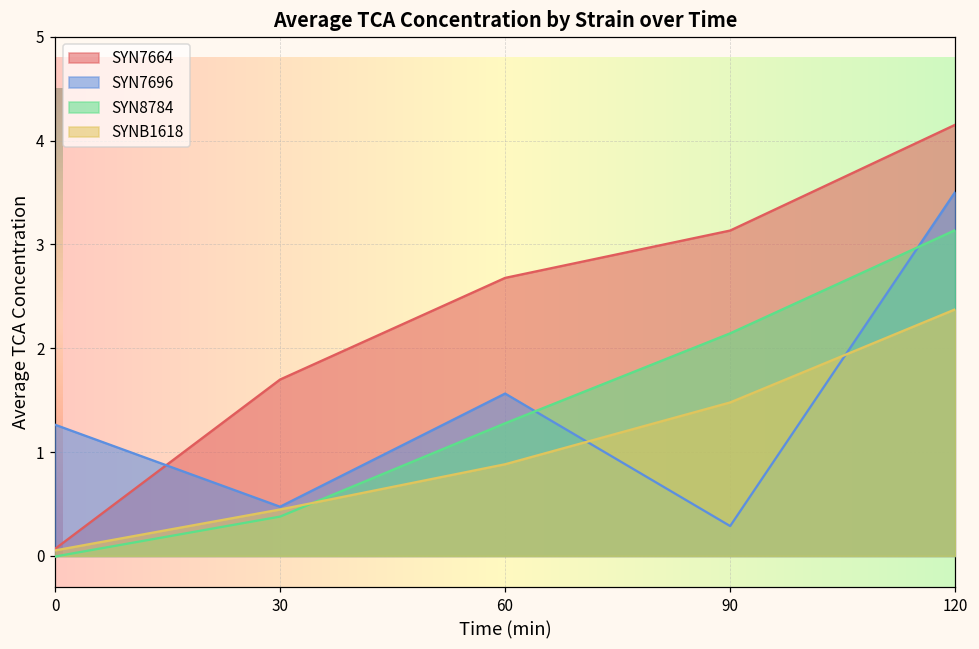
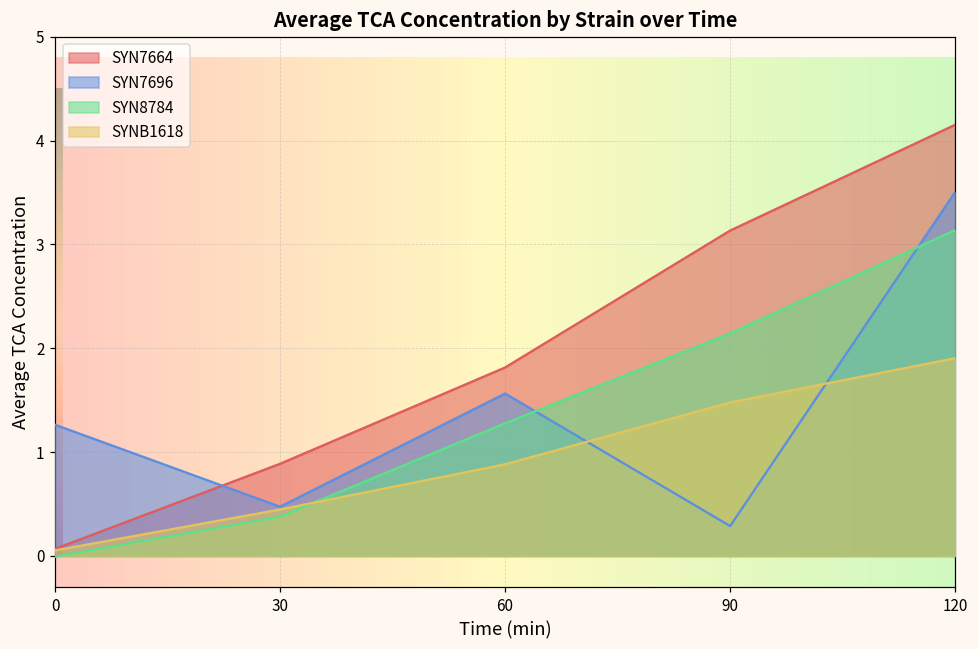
  {
    "SYN7664": {
-     "30": 1.7,
-     "60": 2.7,
+     "30": 0.9,
+     "60": 1.8,
      "90": 3.1,
      "120": 4.2
    },
    "SYN7696": {
      "0": 1.3,
      "60": 1.6,
      "90": 0.3,
      "120": 3.5
    },
    "SYNB1618": {
      "60": 0.9,
      "90": 1.5,
-     "120": 2.4
+     "120": 1.9
    }
  }
